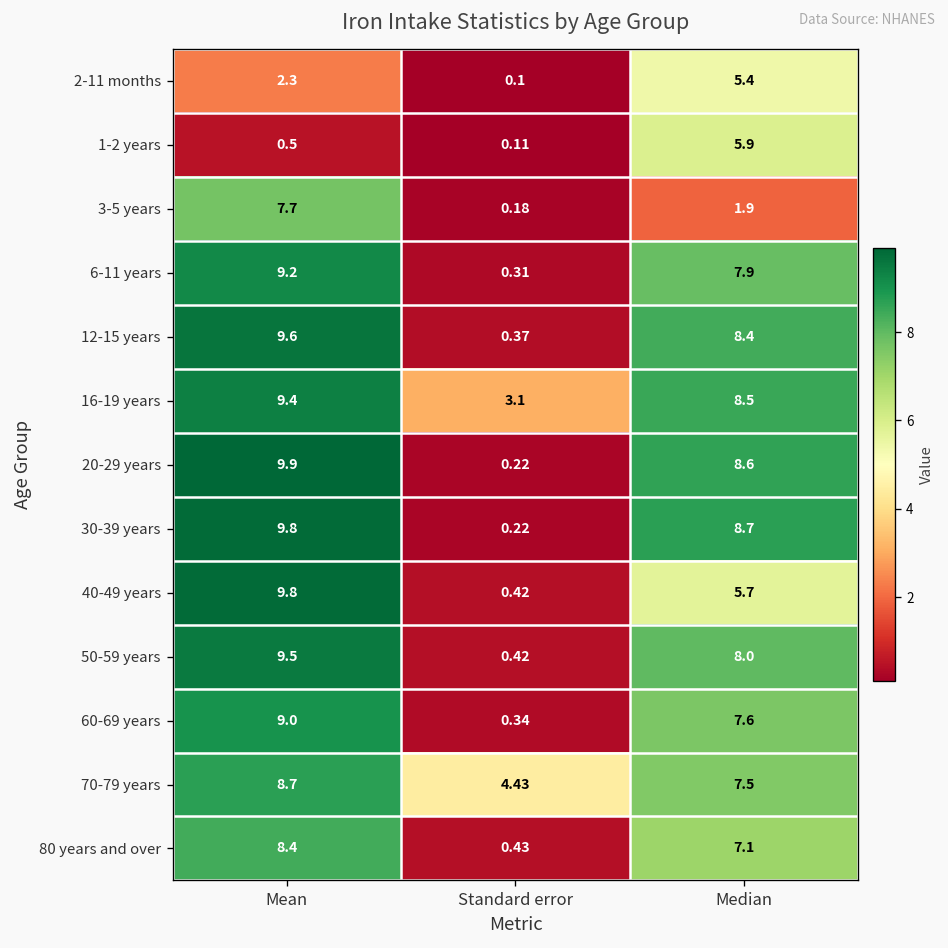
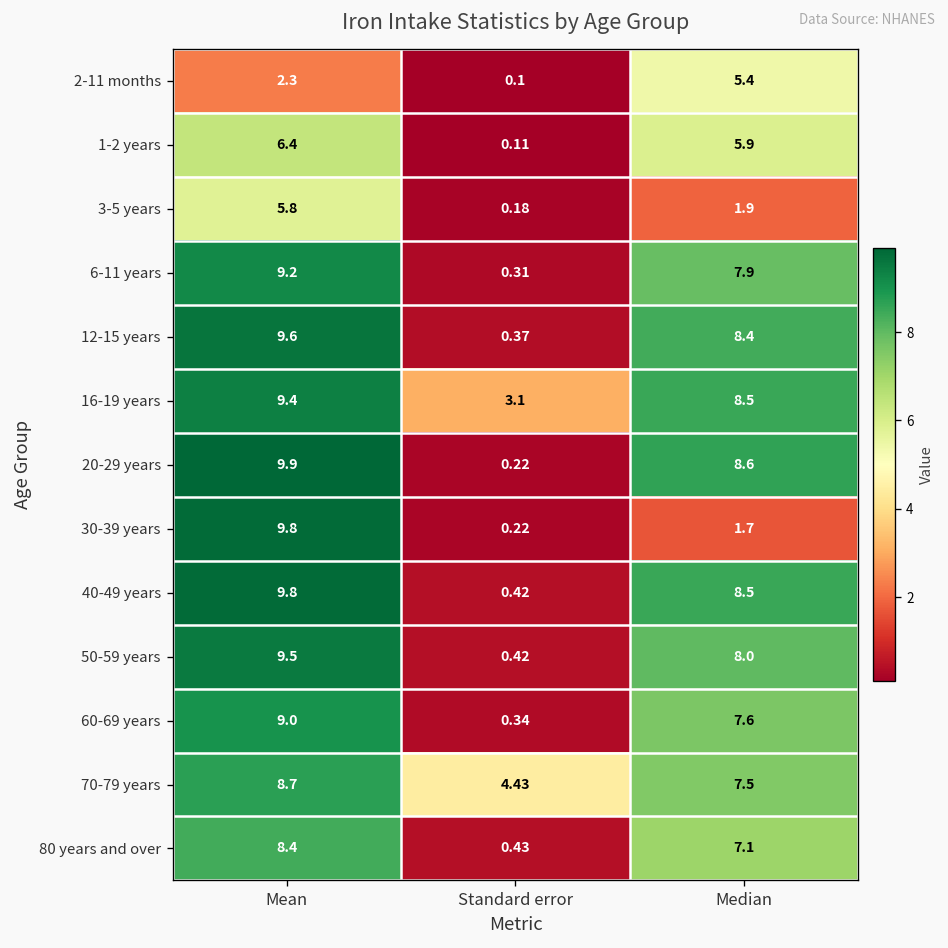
  {
    "2-11 months": {
      "Mean": 2.3,
      "Standard error": 0.1,
      "Median": 5.4
    },
    "1-2 years": {
-     "Mean": 0.5,
+     "Mean": 6.4,
      "Standard error": 0.11,
      "Median": 5.9
    },
    "3-5 years": {
-     "Mean": 7.7,
+     "Mean": 5.8,
      "Standard error": 0.18,
      "Median": 1.9
    },
    "6-11 years": {
      "Mean": 9.2,
      "Standard error": 0.31,
      "Median": 7.9
    },
    "12-15 years": {
      "Mean": 9.6,
      "Standard error": 0.37,
      "Median": 8.4
    },
    "16-19 years": {
      "Mean": 9.4,
      "Standard error": 3.1,
      "Median": 8.5
    },
    "20-29 years": {
      "Mean": 9.9,
      "Standard error": 0.22,
      "Median": 8.6
    },
    "30-39 years": {
      "Mean": 9.8,
      "Standard error": 0.22,
-     "Median": 8.7
+     "Median": 1.7
    },
    "40-49 years": {
      "Mean": 9.8,
      "Standard error": 0.42,
-     "Median": 5.7
+     "Median": 8.5
    },
    "50-59 years": {
      "Mean": 9.5,
      "Standard error": 0.42,
      "Median": 8.0
    },
    "60-69 years": {
      "Mean": 9.0,
      "Standard error": 0.34,
      "Median": 7.6
    },
    "70-79 years": {
      "Mean": 8.7,
      "Standard error": 4.43,
      "Median": 7.5
    },
    "80 years and over": {
      "Mean": 8.4,
      "Standard error": 0.43,
      "Median": 7.1
    }
  }
